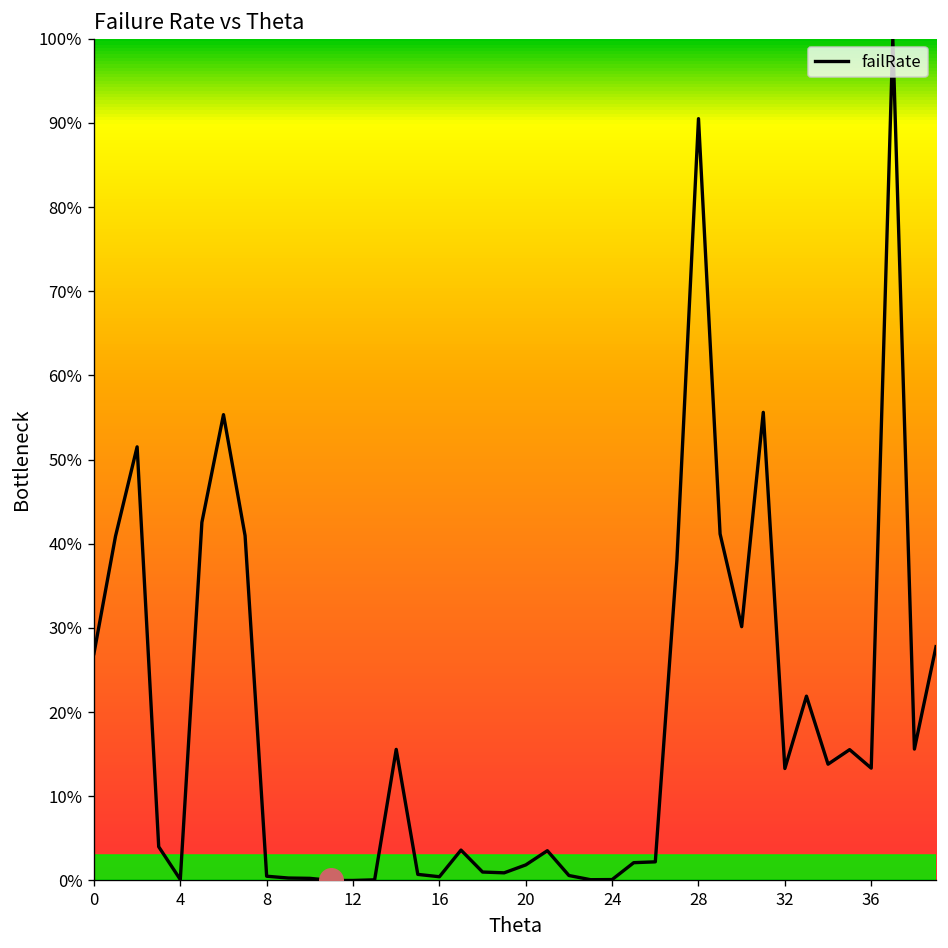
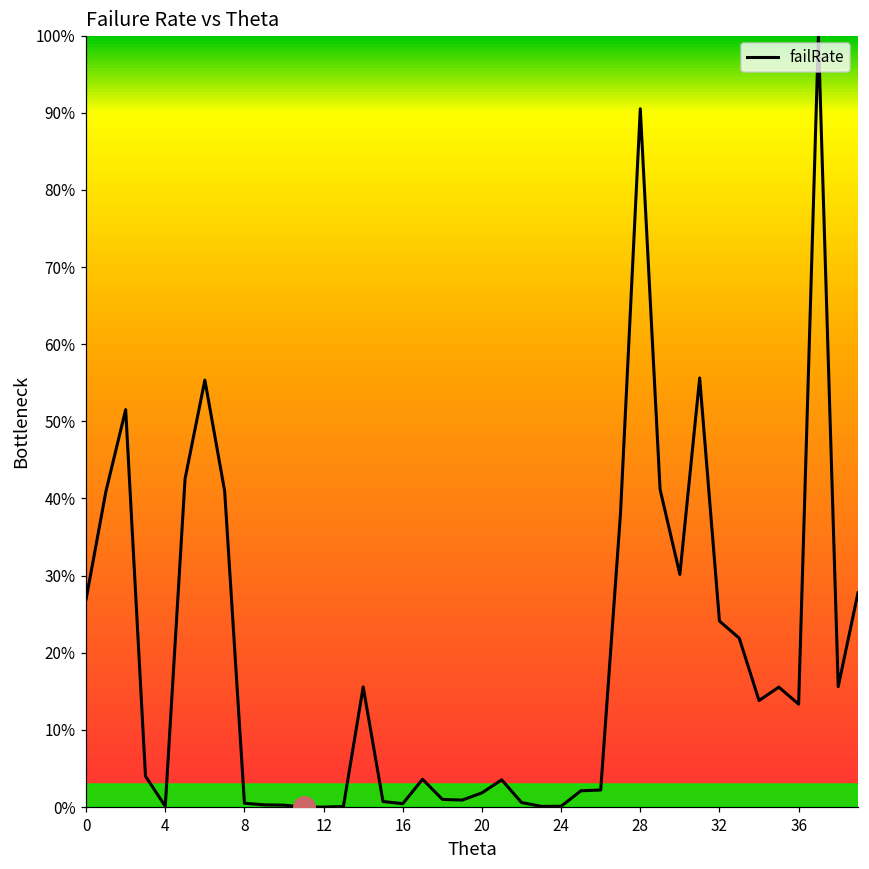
  {
    "failRate": {
      "0": "27%",
      "28": "91%",
-     "32": "13%",
+     "32": "24%",
      "36": "13%"
    }
  }
